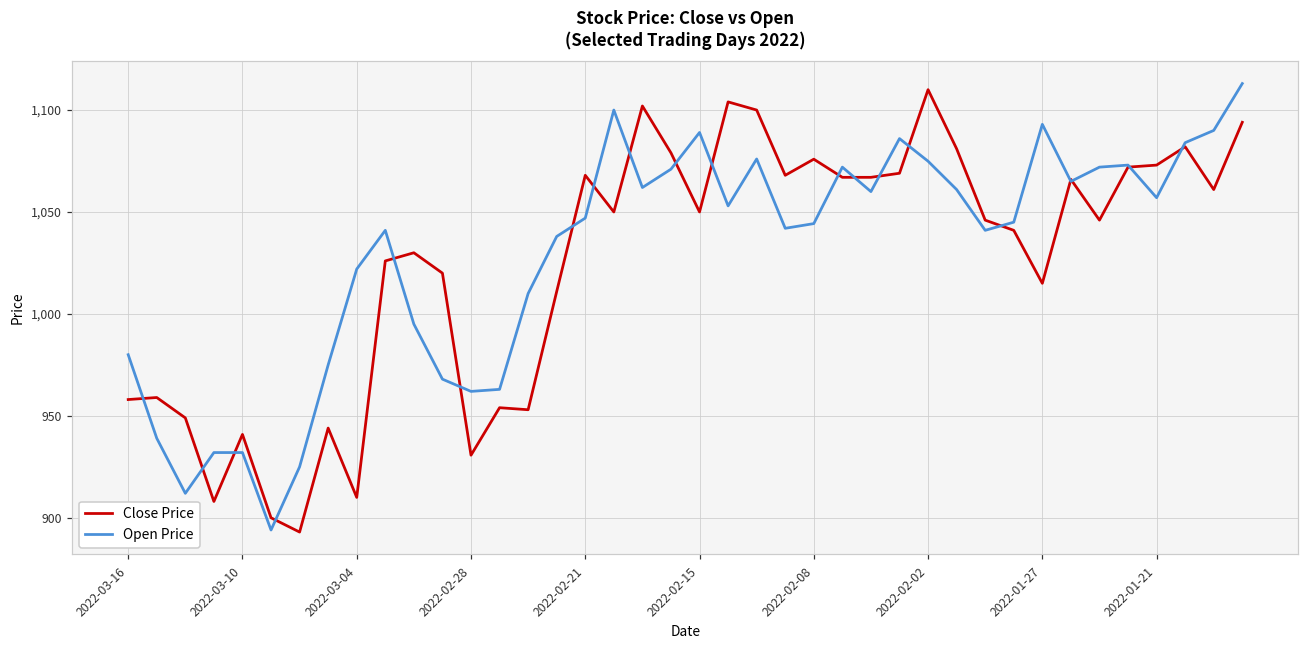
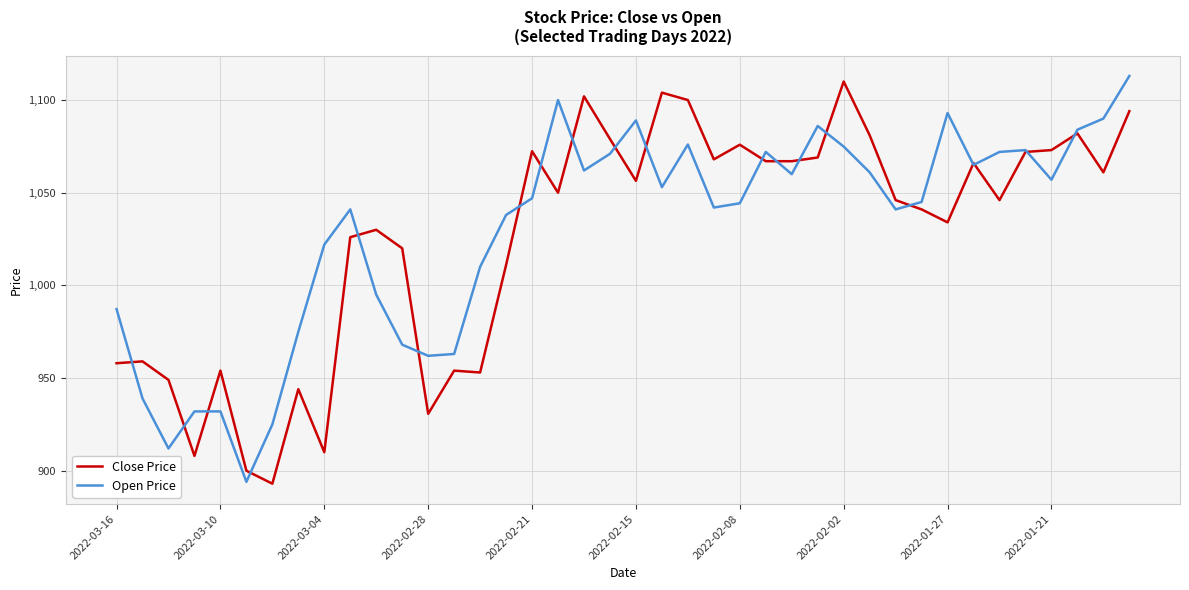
  {
    "Close Price": {
      "2022-03-16": "958",
-     "2022-03-10": "941",
+     "2022-03-10": "954",
      "2022-03-04": "910",
      "2022-02-28": "931",
-     "2022-02-21": "1,068",
-     "2022-02-15": "1,050",
+     "2022-02-21": "1,072",
+     "2022-02-15": "1,056",
      "2022-02-08": "1,076",
      "2022-02-02": "1,110",
-     "2022-01-27": "1,015",
+     "2022-01-27": "1,034",
      "2022-01-21": "1,073"
    },
    "Open Price": {
-     "2022-03-16": "980",
+     "2022-03-16": "987",
      "2022-03-10": "932",
      "2022-03-04": "1,022",
      "2022-02-28": "962",
      "2022-02-21": "1,047",
      "2022-02-15": "1,089",
      "2022-02-08": "1,044",
      "2022-02-02": "1,075",
      "2022-01-27": "1,093",
      "2022-01-21": "1,057"
    }
  }
